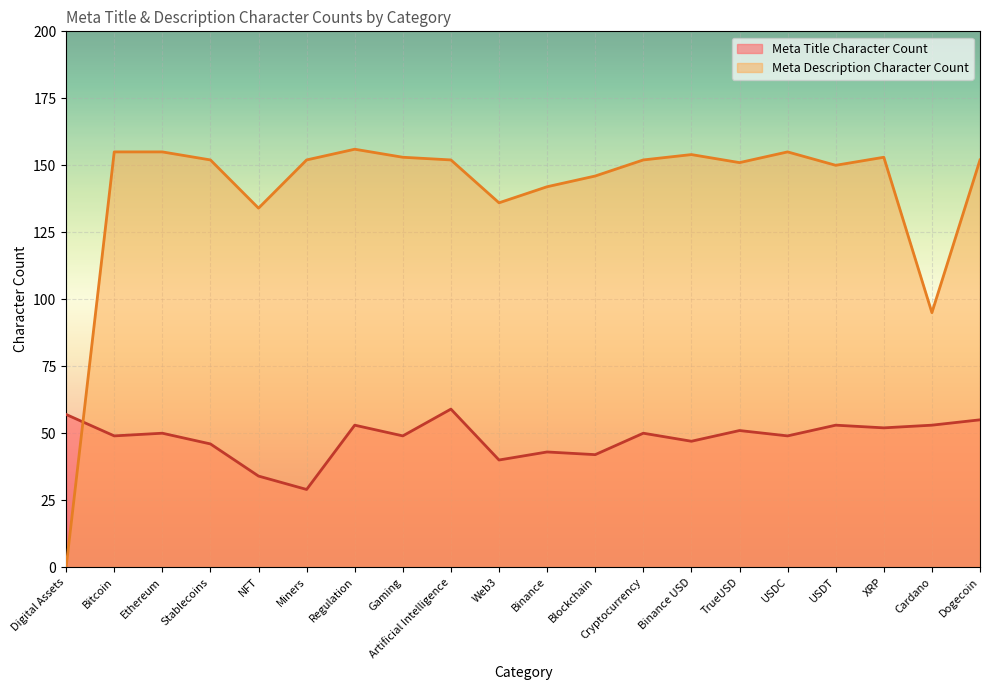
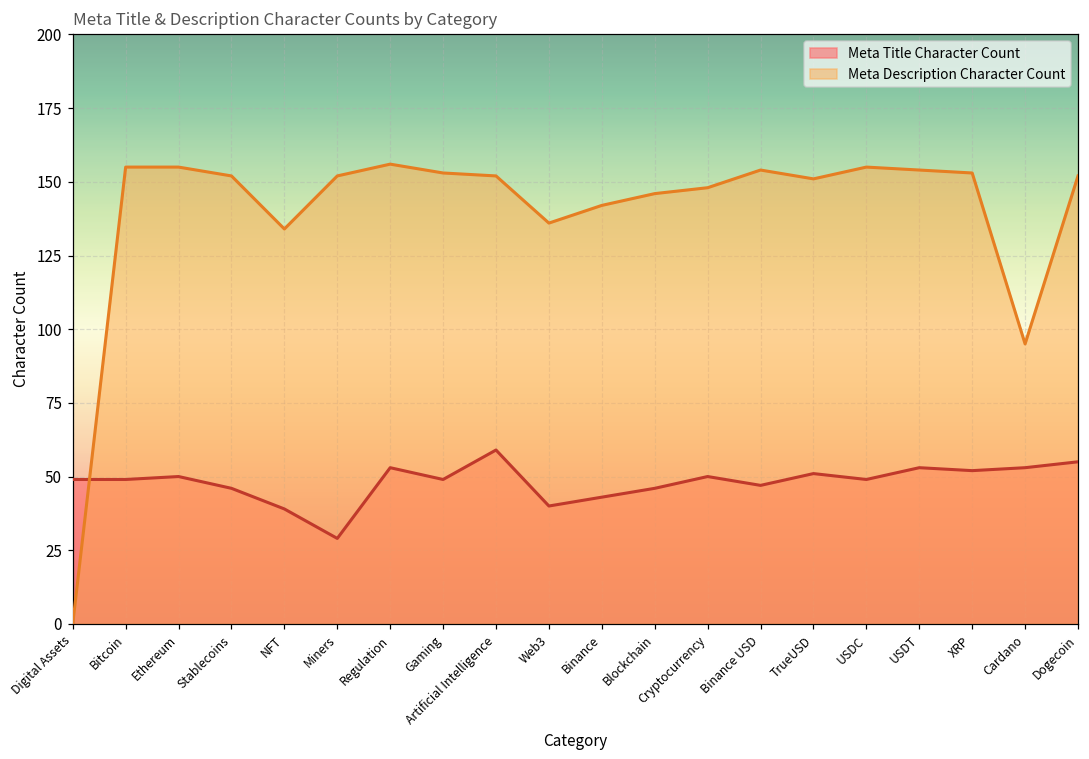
  {
    "Meta Title Character Count": {
-     "Digital Assets": 57,
+     "Digital Assets": 49,
      "Bitcoin": 49,
      "Ethereum": 50,
      "Stablecoins": 46,
-     "NFT": 34,
+     "NFT": 39,
      "Miners": 29,
      "Regulation": 53,
      "Gaming": 49,
      "Artificial Intelligence": 59,
      "Web3": 40,
      "Binance": 43,
-     "Blockchain": 42,
+     "Blockchain": 46,
      "Cryptocurrency": 50,
      "Binance USD": 47,
      "TrueUSD": 51,
      "USDC": 49,
      "USDT": 53,
      "XRP": 52,
      "Cardano": 53,
      "Dogecoin": 55
    },
    "Meta Description Character Count": {
      "Digital Assets": 0,
      "Bitcoin": 155,
      "Ethereum": 155,
      "Stablecoins": 152,
      "NFT": 134,
      "Miners": 152,
      "Regulation": 156,
      "Gaming": 153,
      "Artificial Intelligence": 152,
      "Web3": 136,
      "Binance": 142,
      "Blockchain": 146,
-     "Cryptocurrency": 152,
+     "Cryptocurrency": 148,
      "Binance USD": 154,
      "TrueUSD": 151,
      "USDC": 155,
-     "USDT": 150,
+     "USDT": 154,
      "XRP": 153,
      "Cardano": 95,
      "Dogecoin": 152
    }
  }
